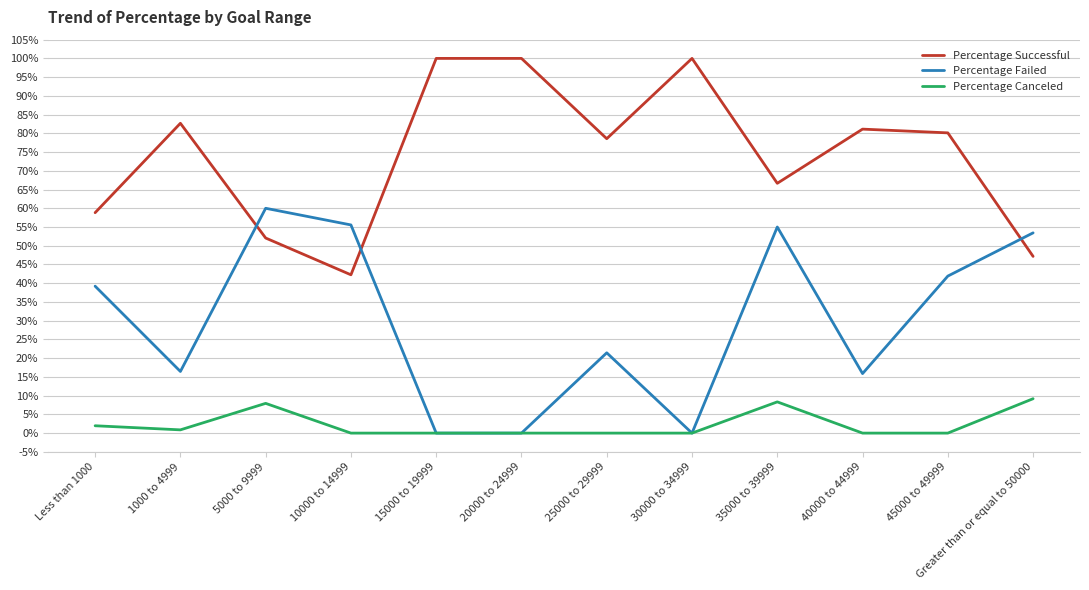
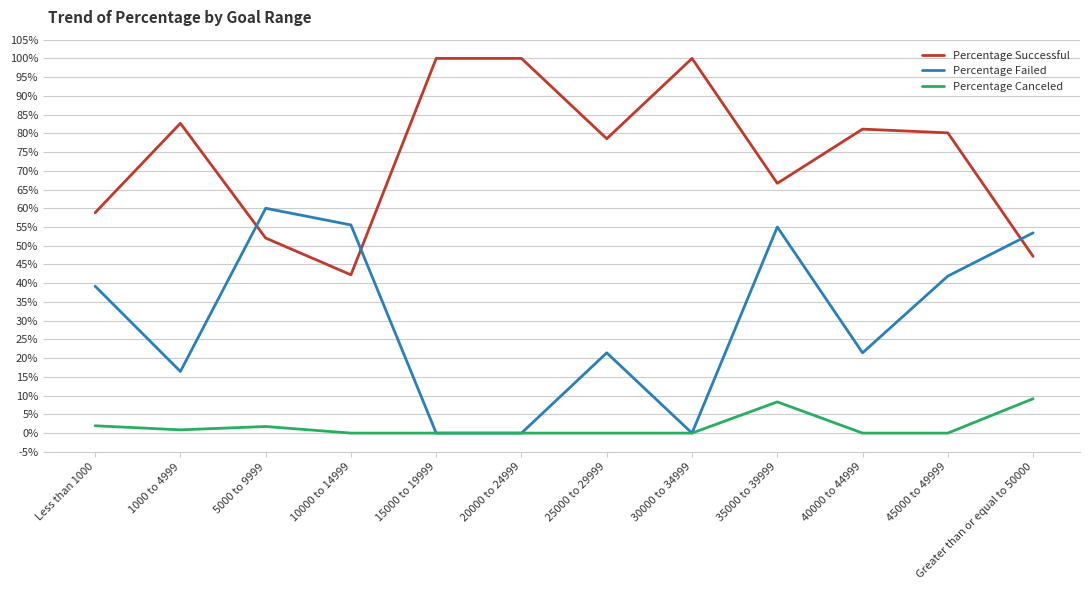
  {
    "Percentage Successful": {
      "Less than 1000": "59%",
      "1000 to 4999": "83%",
      "5000 to 9999": "52%",
      "10000 to 14999": "42%",
      "15000 to 19999": "100%",
      "20000 to 24999": "100%",
      "25000 to 29999": "79%",
      "30000 to 34999": "100%",
      "35000 to 39999": "67%",
      "40000 to 44999": "81%",
      "45000 to 49999": "80%",
      "Greater than or equal to 50000": "47%"
    },
    "Percentage Failed": {
      "Less than 1000": "39%",
      "1000 to 4999": "16%",
      "5000 to 9999": "60%",
      "10000 to 14999": "56%",
      "25000 to 29999": "21%",
      "35000 to 39999": "55%",
-     "40000 to 44999": "16%",
+     "40000 to 44999": "21%",
      "45000 to 49999": "42%",
      "Greater than or equal to 50000": "53%"
    },
    "Percentage Canceled": {
      "Less than 1000": "2%",
      "1000 to 4999": "1%",
-     "5000 to 9999": "8%",
+     "5000 to 9999": "2%",
      "10000 to 14999": "0%",
      "25000 to 29999": "0%",
      "35000 to 39999": "8%",
      "40000 to 44999": "0%",
      "45000 to 49999": "0%",
      "Greater than or equal to 50000": "9%"
    }
  }
